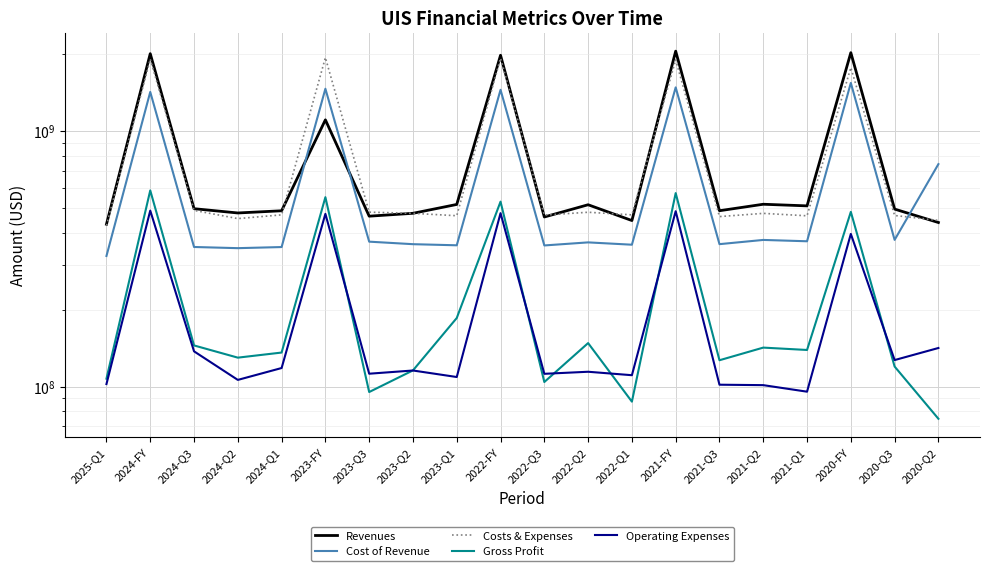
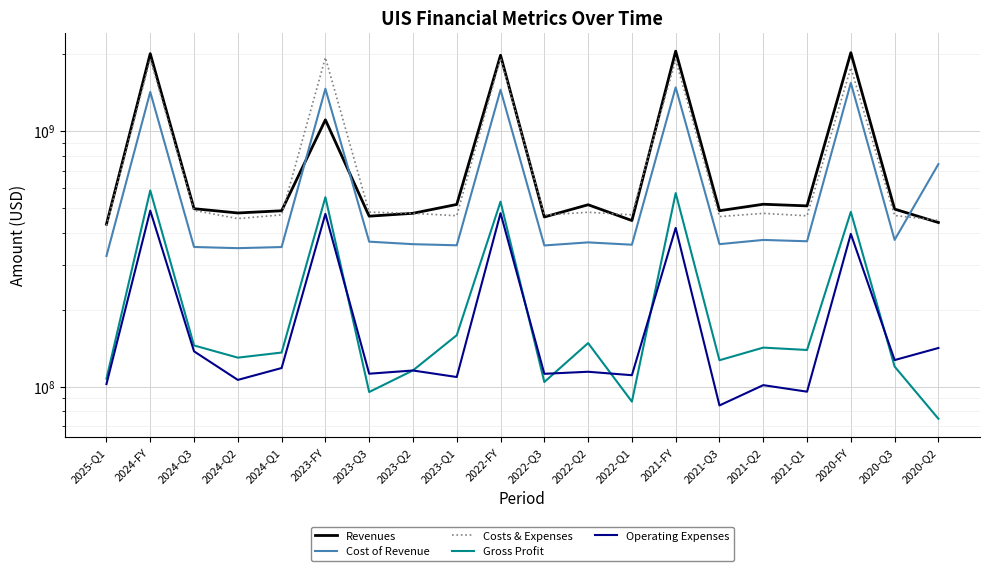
  {
    "Revenues": {
      "2024-FY": 2000000000,
      "2024-Q2": 480000000,
      "2024-Q1": 490000000,
      "2023-FY": 1110000000,
      "2023-Q3": 460000000,
      "2023-Q1": 520000000,
      "2022-FY": 2000000000,
      "2022-Q2": 520000000,
      "2022-Q1": 450000000,
      "2021-FY": 2100000000,
      "2021-Q3": 490000000,
      "2021-Q2": 520000000,
      "2021-Q1": 510000000,
      "2020-FY": 2000000000,
      "2020-Q3": 500000000
    },
    "Cost of Revenue": {
      "2025-Q1": 320000000,
      "2024-FY": 1400000000,
      "2024-Q3": 350000000,
      "2024-Q2": 350000000,
      "2024-Q1": 350000000,
      "2023-FY": 1500000000,
      "2023-Q3": 370000000,
      "2023-Q2": 360000000,
      "2023-Q1": 360000000,
      "2022-FY": 1500000000,
      "2022-Q3": 360000000,
      "2022-Q2": 370000000,
      "2022-Q1": 360000000,
      "2021-FY": 1500000000,
      "2021-Q3": 360000000,
      "2021-Q2": 380000000,
      "2021-Q1": 370000000,
      "2020-FY": 1500000000,
      "2020-Q3": 380000000,
      "2020-Q2": 740000000
    },
    "Costs & Expenses": {
      "2024-FY": 1900000000,
      "2024-Q2": 450000000,
      "2024-Q1": 470000000,
      "2023-FY": 1900000000,
      "2023-Q3": 480000000,
      "2023-Q1": 470000000,
      "2022-FY": 1900000000,
      "2022-Q2": 480000000,
      "2022-Q1": 470000000,
      "2021-FY": 1900000000,
      "2021-Q3": 460000000,
      "2021-Q2": 480000000,
      "2021-Q1": 470000000,
      "2020-FY": 1800000000,
      "2020-Q3": 470000000
    },
    "Gross Profit": {
      "2025-Q1": 108000000,
      "2024-FY": 590000000,
      "2024-Q3": 150000000,
      "2024-Q2": 130000000,
      "2024-Q1": 140000000,
      "2023-FY": 550000000,
      "2023-Q3": 95000000,
-     "2023-Q1": 190000000,
+     "2023-Q1": 160000000,
      "2022-FY": 530000000,
      "2022-Q3": 104000000,
      "2022-Q2": 150000000,
      "2022-Q1": 87000000,
      "2021-FY": 570000000,
      "2021-Q3": 130000000,
      "2021-Q2": 140000000,
      "2021-Q1": 140000000,
      "2020-FY": 480000000,
      "2020-Q3": 120000000,
      "2020-Q2": 75000000
    },
    "Operating Expenses": {
      "2025-Q1": 102000000,
      "2024-FY": 490000000,
      "2024-Q3": 140000000,
      "2024-Q2": 106000000,
      "2024-Q1": 120000000,
      "2023-FY": 470000000,
      "2023-Q3": 110000000,
      "2023-Q1": 109000000,
      "2022-FY": 480000000,
      "2022-Q3": 110000000,
      "2022-Q2": 110000000,
      "2022-Q1": 111000000,
-     "2021-FY": 490000000,
-     "2021-Q3": 102000000,
+     "2021-FY": 420000000,
+     "2021-Q3": 84000000,
      "2021-Q2": 101000000,
      "2021-Q1": 96000000,
      "2020-FY": 400000000,
      "2020-Q3": 130000000,
      "2020-Q2": 140000000
    }
  }
